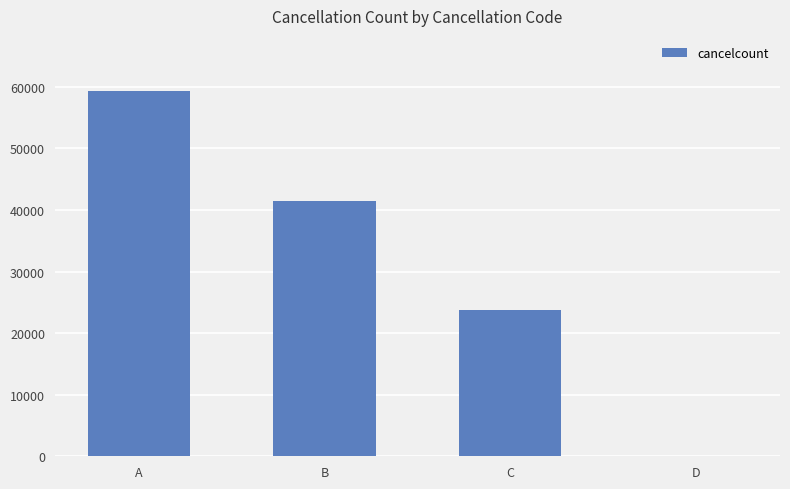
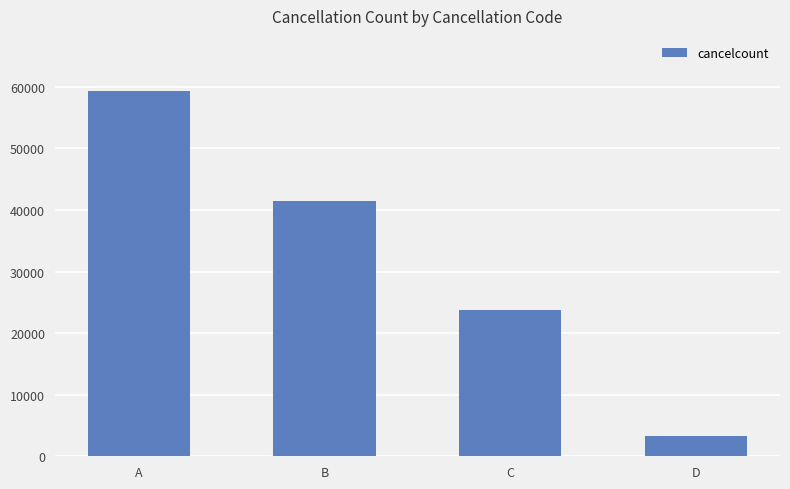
  {
    "A": 59000,
    "B": 42000,
    "C": 24000,
-   "D": 0
+   "D": 3000
  }
